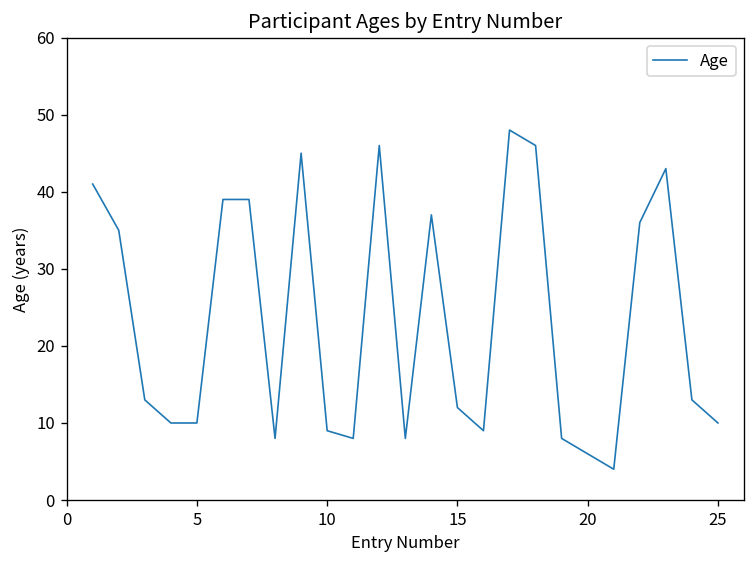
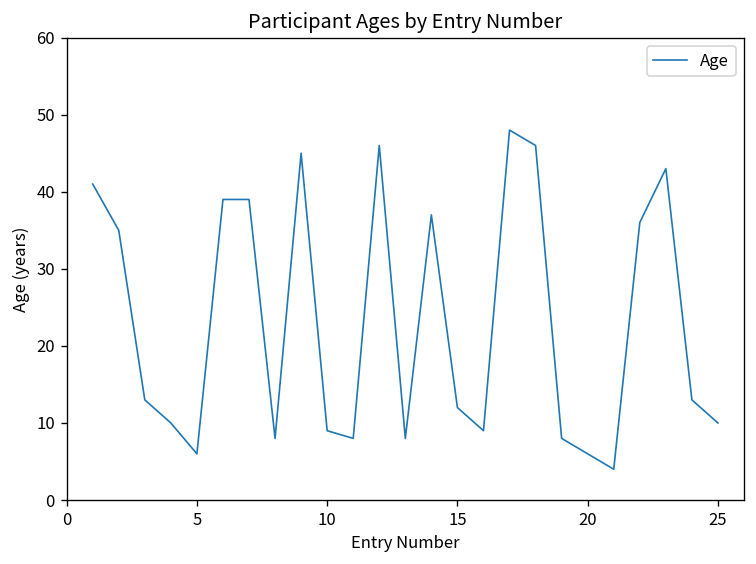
  {
-   "5": 10,
+   "5": 6,
    "10": 9,
    "15": 12,
    "20": 6,
    "25": 10
  }
